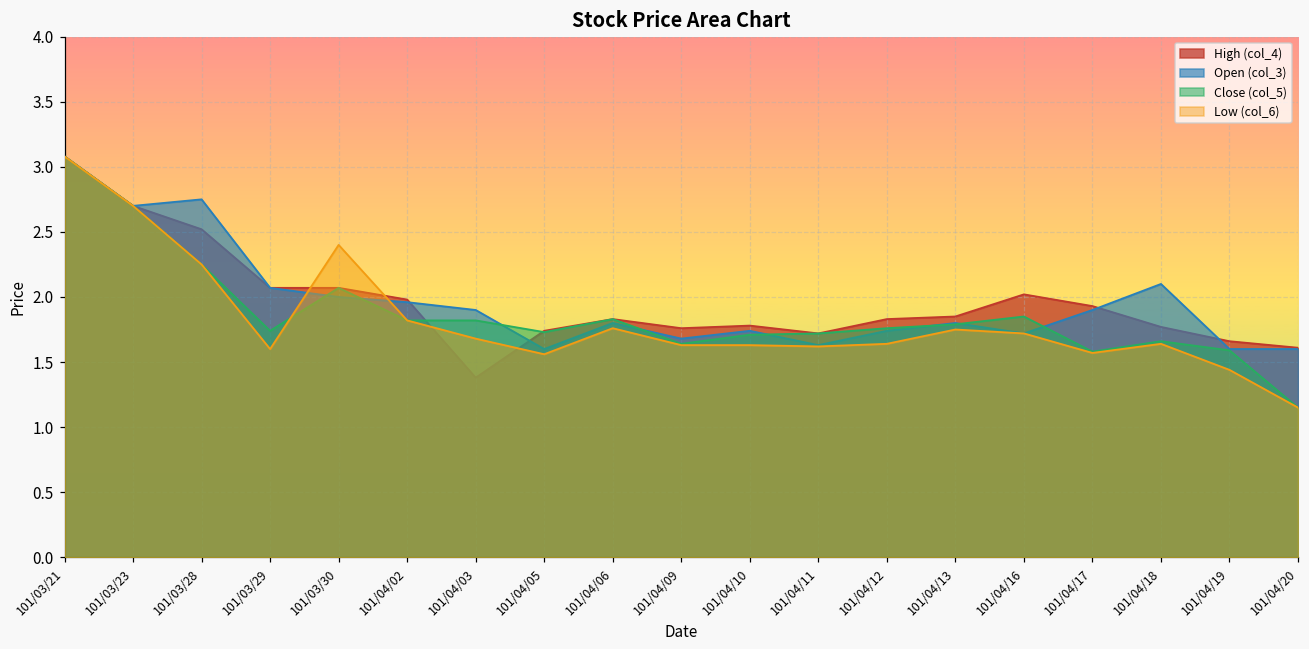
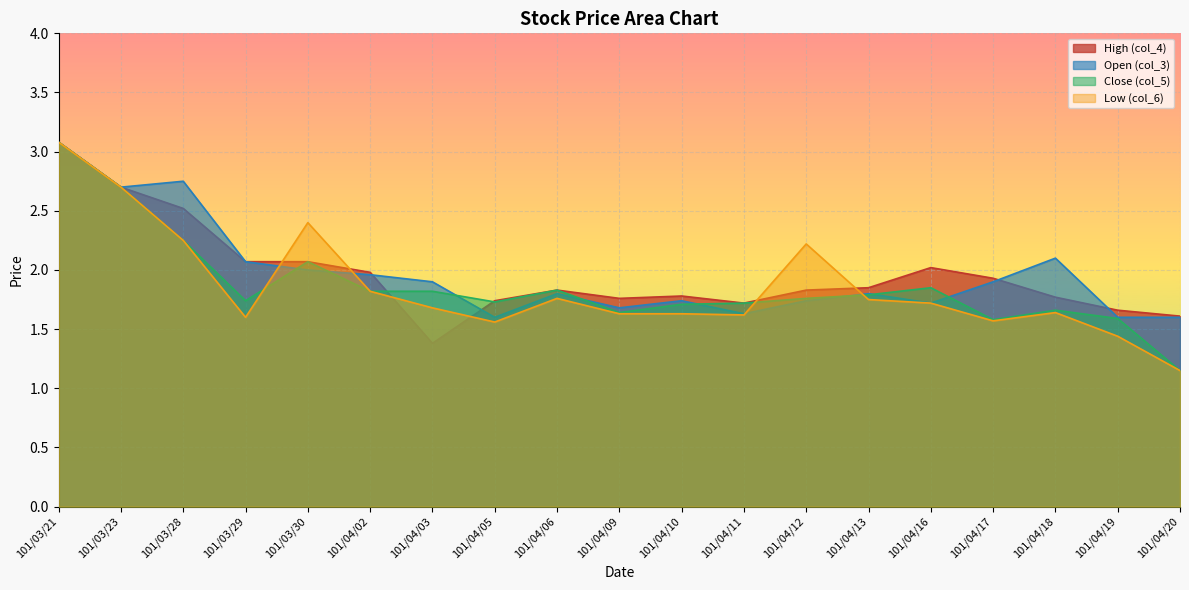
  {
    "High (col_4)": {
      "101/03/28": 2.52,
      "101/04/03": 1.38,
      "101/04/09": 1.76,
      "101/04/10": 1.78,
      "101/04/12": 1.83,
      "101/04/13": 1.85,
      "101/04/16": 2.02,
      "101/04/17": 1.93,
      "101/04/18": 1.77,
      "101/04/19": 1.66
    },
    "Open (col_3)": {
      "101/03/28": 2.75,
      "101/03/30": 2.00,
      "101/04/03": 1.90,
      "101/04/05": 1.60,
      "101/04/06": 1.80,
      "101/04/09": 1.68,
      "101/04/10": 1.74,
      "101/04/17": 1.90,
      "101/04/18": 2.10
    },
    "Close (col_5)": {
      "101/03/29": 1.74,
      "101/04/03": 1.82,
      "101/04/10": 1.71,
      "101/04/16": 1.85
    },
    "Low (col_6)": {
      "101/03/29": 1.60,
      "101/03/30": 2.40,
      "101/04/03": 1.68,
      "101/04/05": 1.56,
      "101/04/06": 1.76,
      "101/04/10": 1.63,
-     "101/04/12": 1.64,
+     "101/04/12": 2.22,
      "101/04/13": 1.75,
      "101/04/19": 1.44
    }
  }
